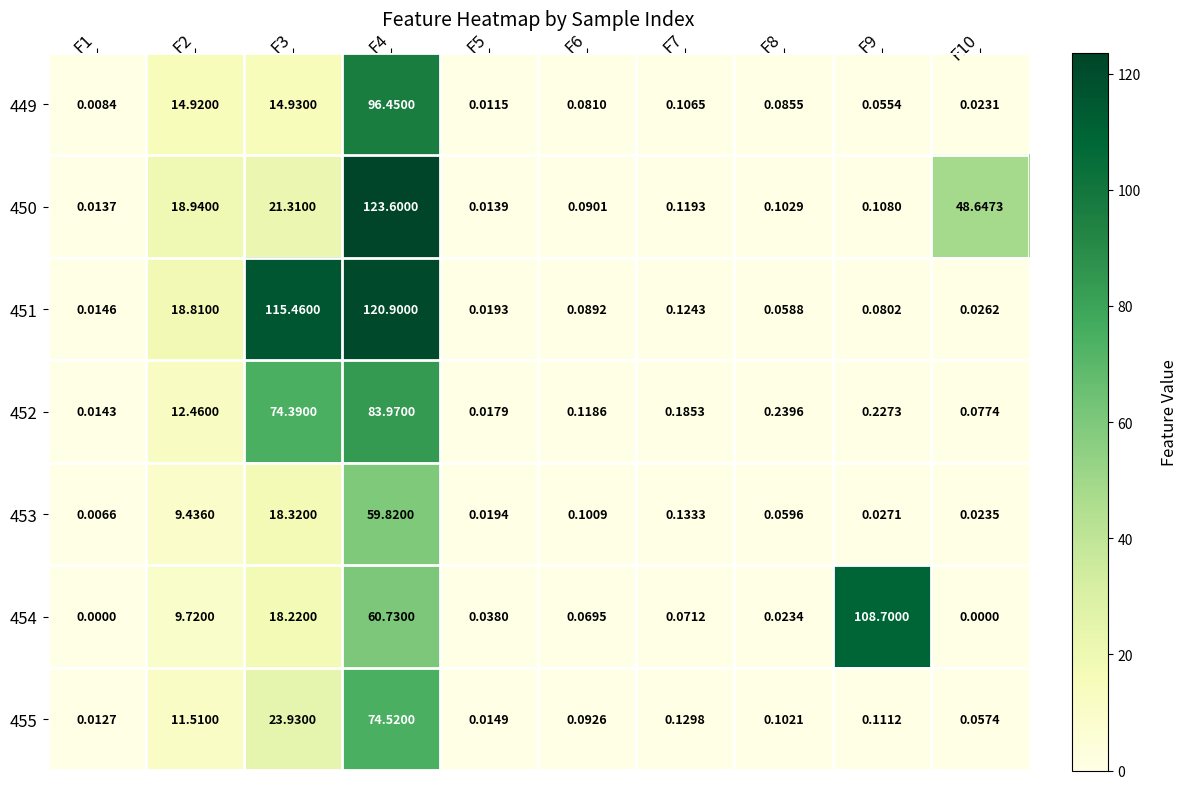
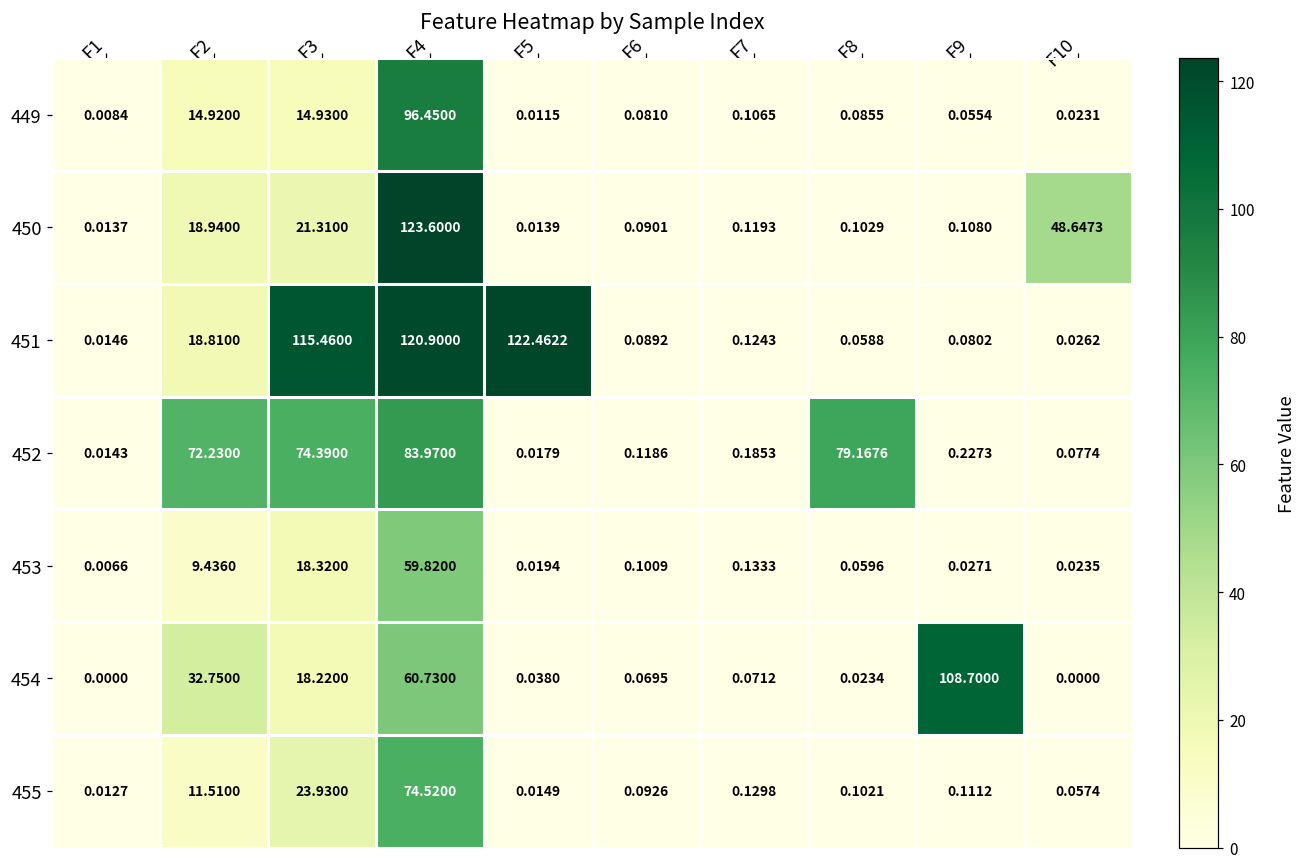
  {
    "449": {
      "F1": 0.0084,
      "F2": 14.9200,
      "F3": 14.9300,
      "F4": 96.4500,
      "F5": 0.0115,
      "F6": 0.0810,
      "F7": 0.1065,
      "F8": 0.0855,
      "F9": 0.0554,
      "F10": 0.0231
    },
    "450": {
      "F1": 0.0137,
      "F2": 18.9400,
      "F3": 21.3100,
      "F4": 123.6000,
      "F5": 0.0139,
      "F6": 0.0901,
      "F7": 0.1193,
      "F8": 0.1029,
      "F9": 0.1080,
      "F10": 48.6473
    },
    "451": {
      "F1": 0.0146,
      "F2": 18.8100,
      "F3": 115.4600,
      "F4": 120.9000,
-     "F5": 0.0193,
+     "F5": 122.4622,
      "F6": 0.0892,
      "F7": 0.1243,
      "F8": 0.0588,
      "F9": 0.0802,
      "F10": 0.0262
    },
    "452": {
      "F1": 0.0143,
-     "F2": 12.4600,
+     "F2": 72.2300,
      "F3": 74.3900,
      "F4": 83.9700,
      "F5": 0.0179,
      "F6": 0.1186,
      "F7": 0.1853,
-     "F8": 0.2396,
+     "F8": 79.1676,
      "F9": 0.2273,
      "F10": 0.0774
    },
    "453": {
      "F1": 0.0066,
      "F2": 9.4360,
      "F3": 18.3200,
      "F4": 59.8200,
      "F5": 0.0194,
      "F6": 0.1009,
      "F7": 0.1333,
      "F8": 0.0596,
      "F9": 0.0271,
      "F10": 0.0235
    },
    "454": {
      "F1": 0.0000,
-     "F2": 9.7200,
+     "F2": 32.7500,
      "F3": 18.2200,
      "F4": 60.7300,
      "F5": 0.0380,
      "F6": 0.0695,
      "F7": 0.0712,
      "F8": 0.0234,
      "F9": 108.7000,
      "F10": 0.0000
    },
    "455": {
      "F1": 0.0127,
      "F2": 11.5100,
      "F3": 23.9300,
      "F4": 74.5200,
      "F5": 0.0149,
      "F6": 0.0926,
      "F7": 0.1298,
      "F8": 0.1021,
      "F9": 0.1112,
      "F10": 0.0574
    }
  }
